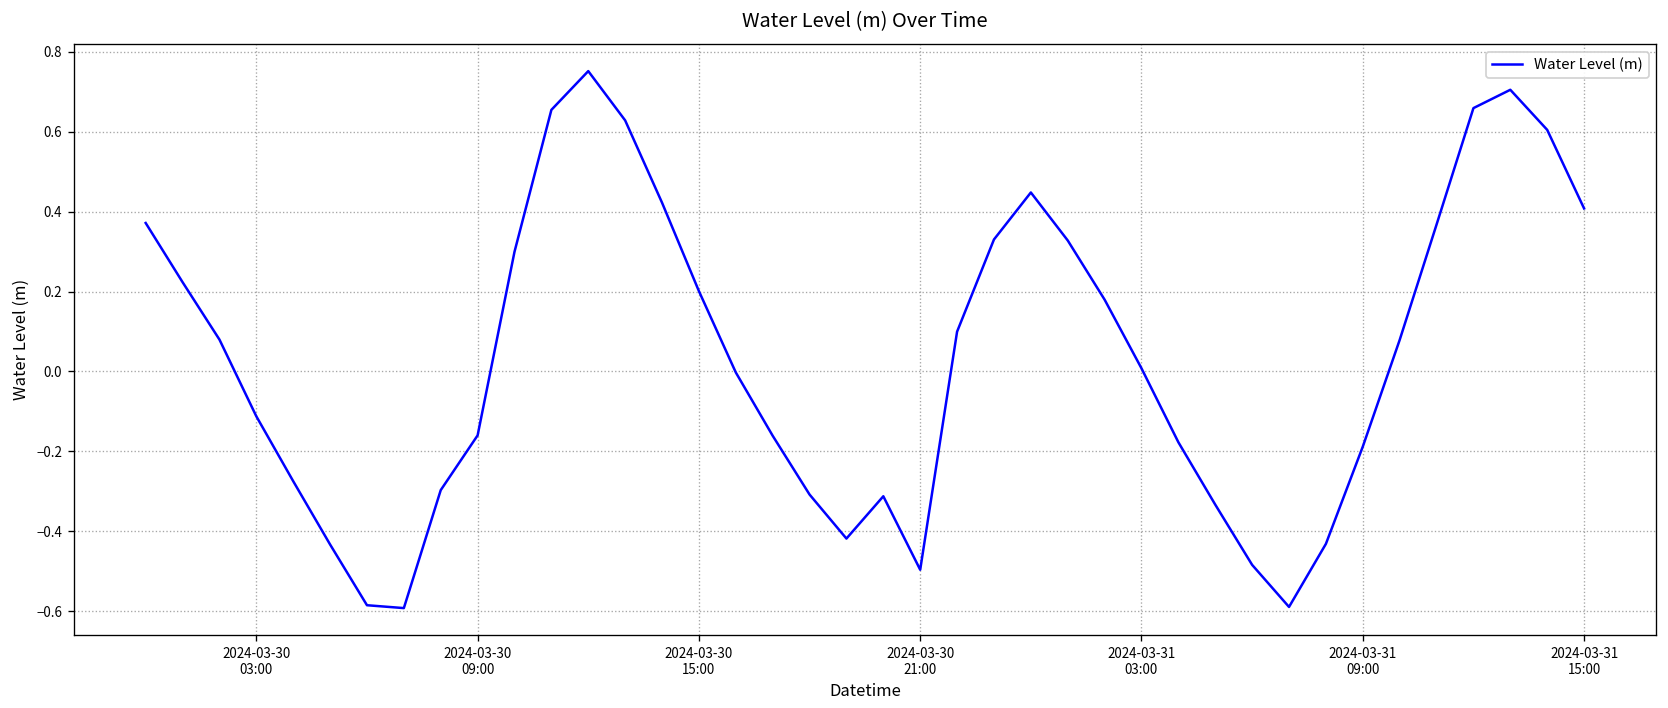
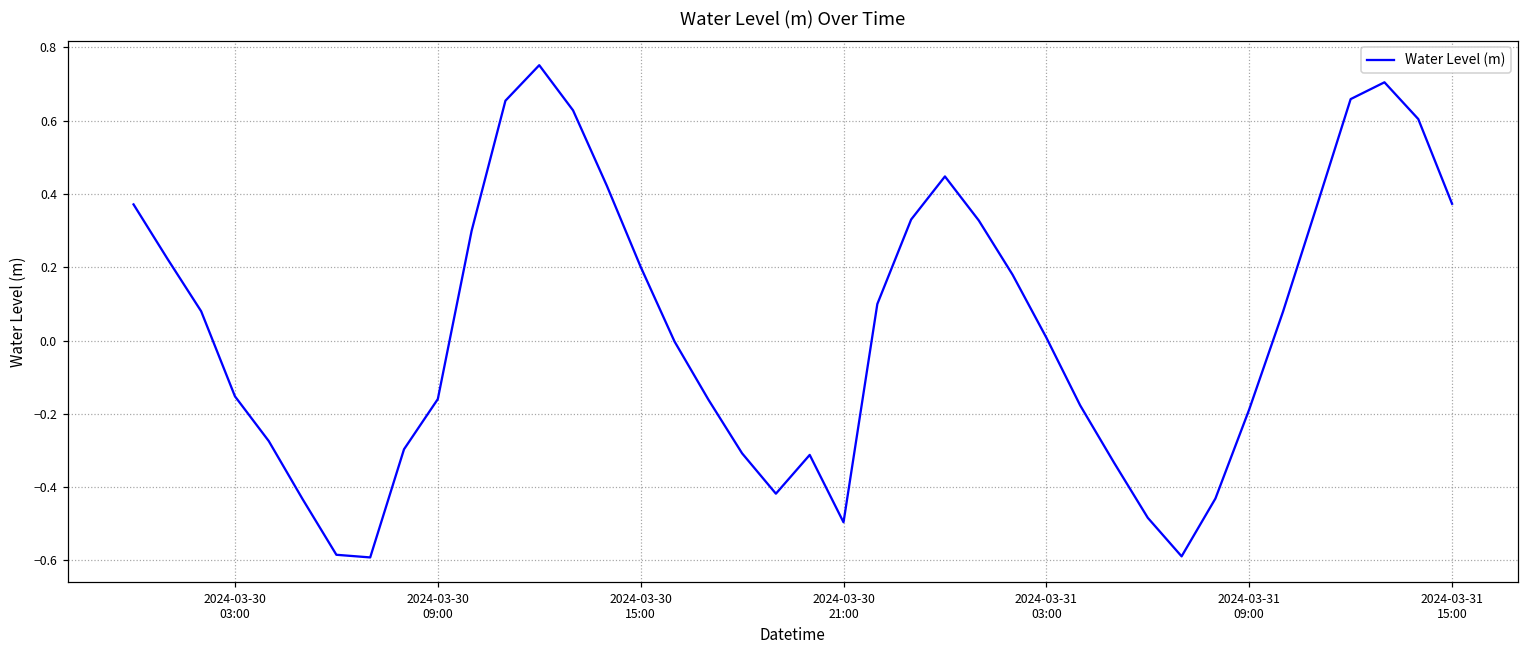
  {
-   "2024-03-30 03:00": -0.11,
+   "2024-03-30 03:00": -0.15,
    "2024-03-30 09:00": -0.16,
    "2024-03-30 15:00": 0.20,
    "2024-03-30 21:00": -0.50,
    "2024-03-31 03:00": 0.01,
    "2024-03-31 09:00": -0.19,
-   "2024-03-31 15:00": 0.41
+   "2024-03-31 15:00": 0.37
  }
